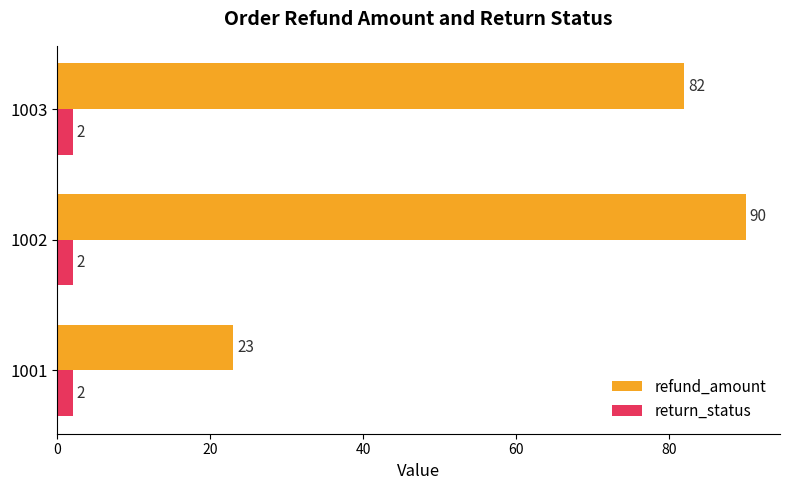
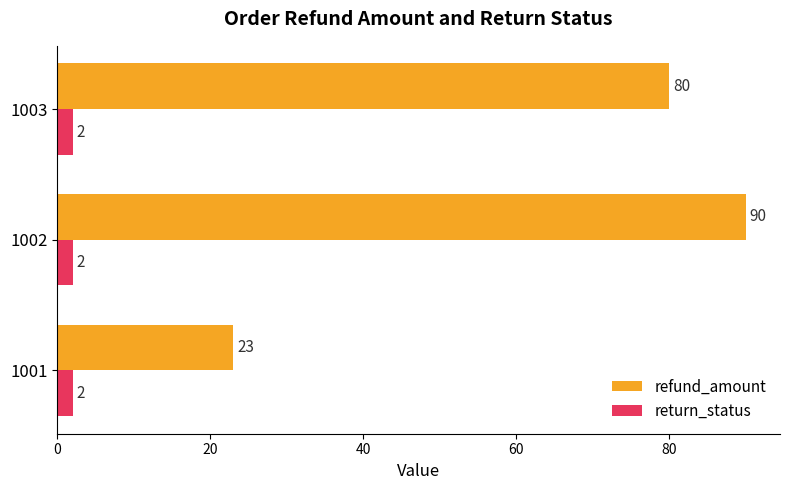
  {
    "refund_amount": {
-     "1003": 82,
+     "1003": 80,
      "1002": 90,
      "1001": 23
    },
    "return_status": {
      "1003": 2,
      "1002": 2,
      "1001": 2
    }
  }
